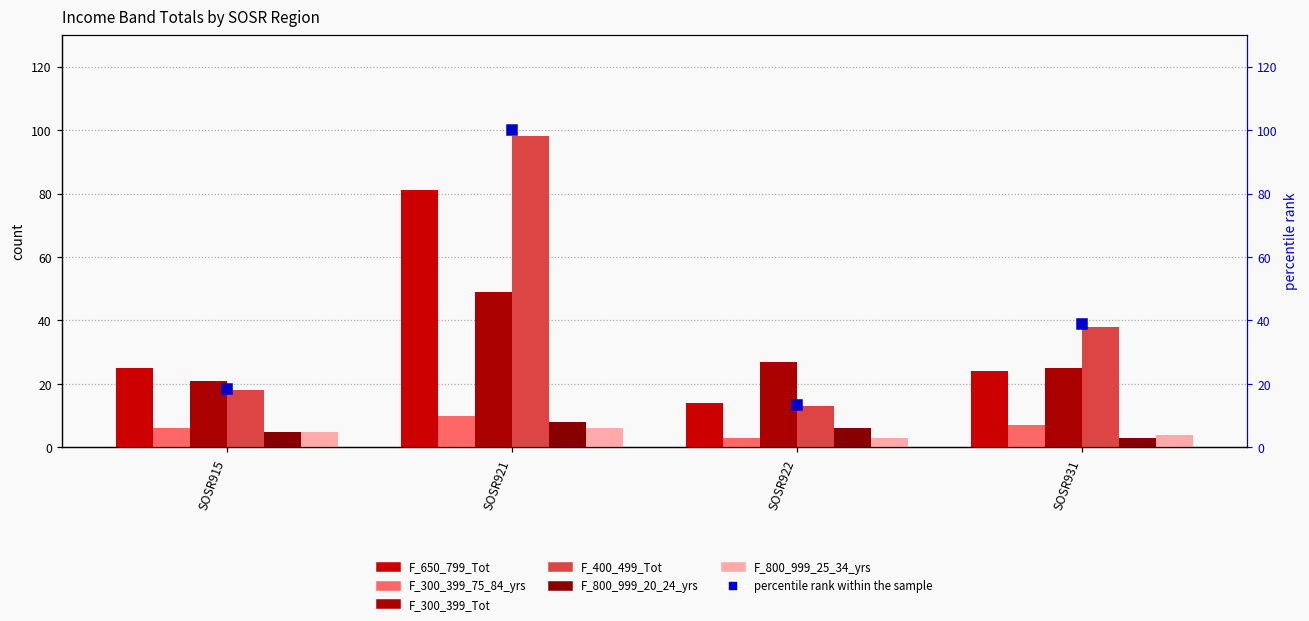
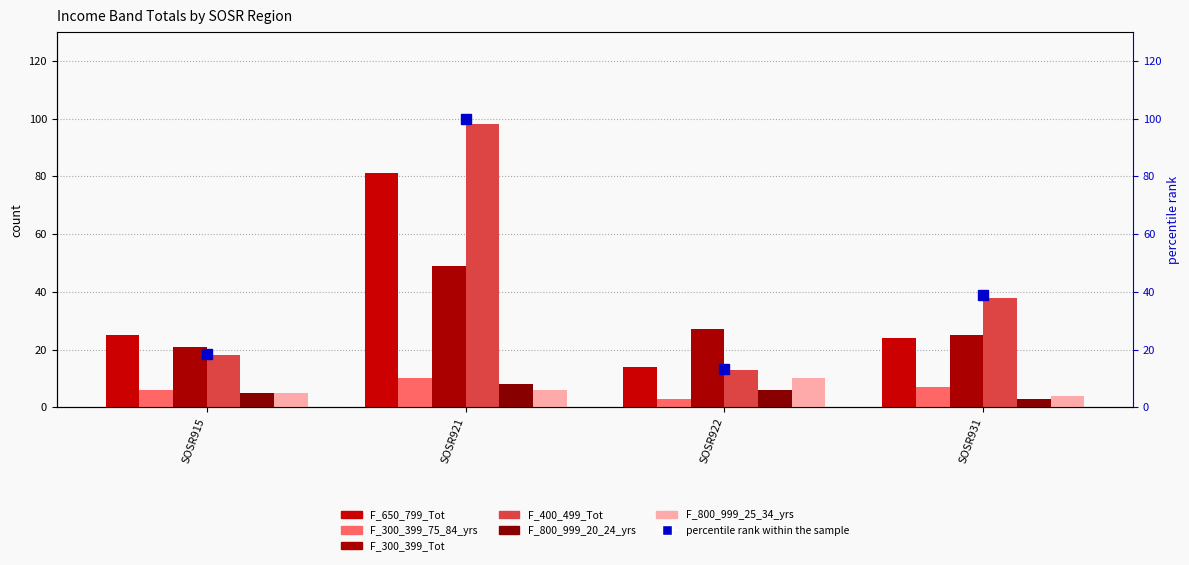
  {
    "F_800_999_25_34_yrs": {
      "SOSR915": 5,
      "SOSR921": 6,
-     "SOSR922": 3,
+     "SOSR922": 10,
      "SOSR931": 4
    }
  }
